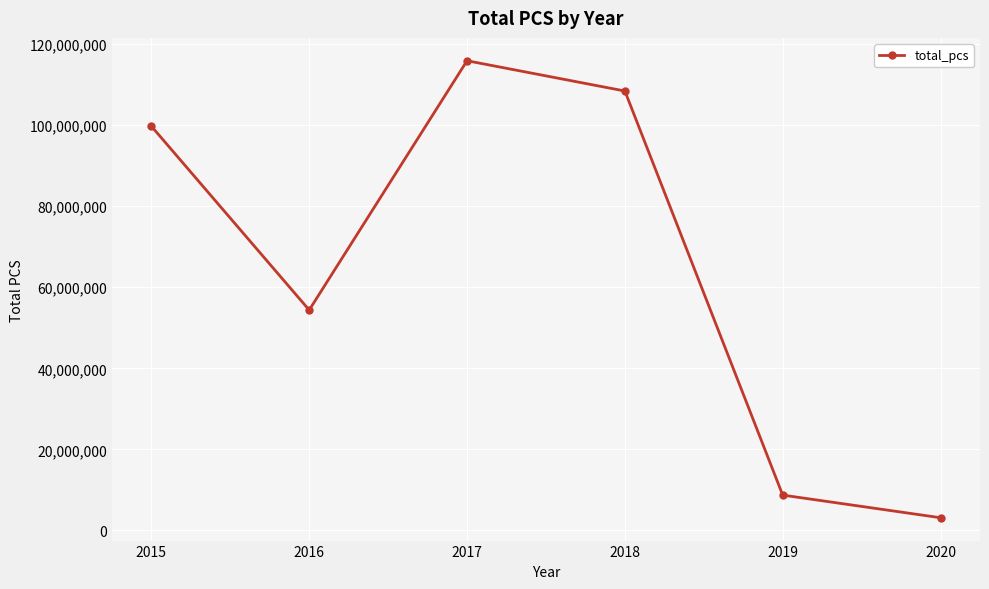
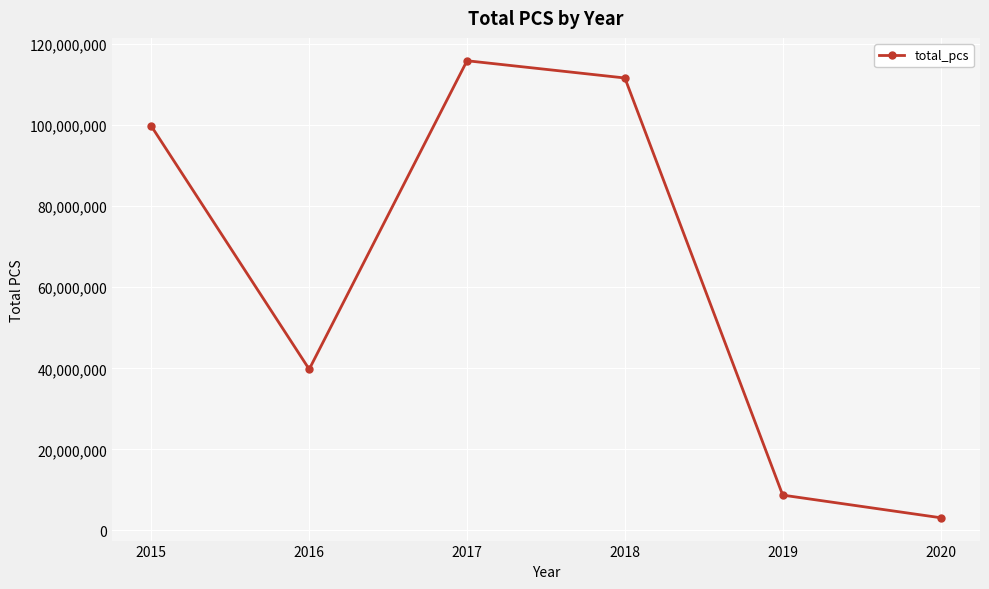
  {
    "2015": "100,000,000",
-   "2016": "54,000,000",
+   "2016": "40,000,000",
    "2017": "116,000,000",
-   "2018": "108,000,000",
+   "2018": "112,000,000",
    "2019": "9,000,000",
    "2020": "3,000,000"
  }
